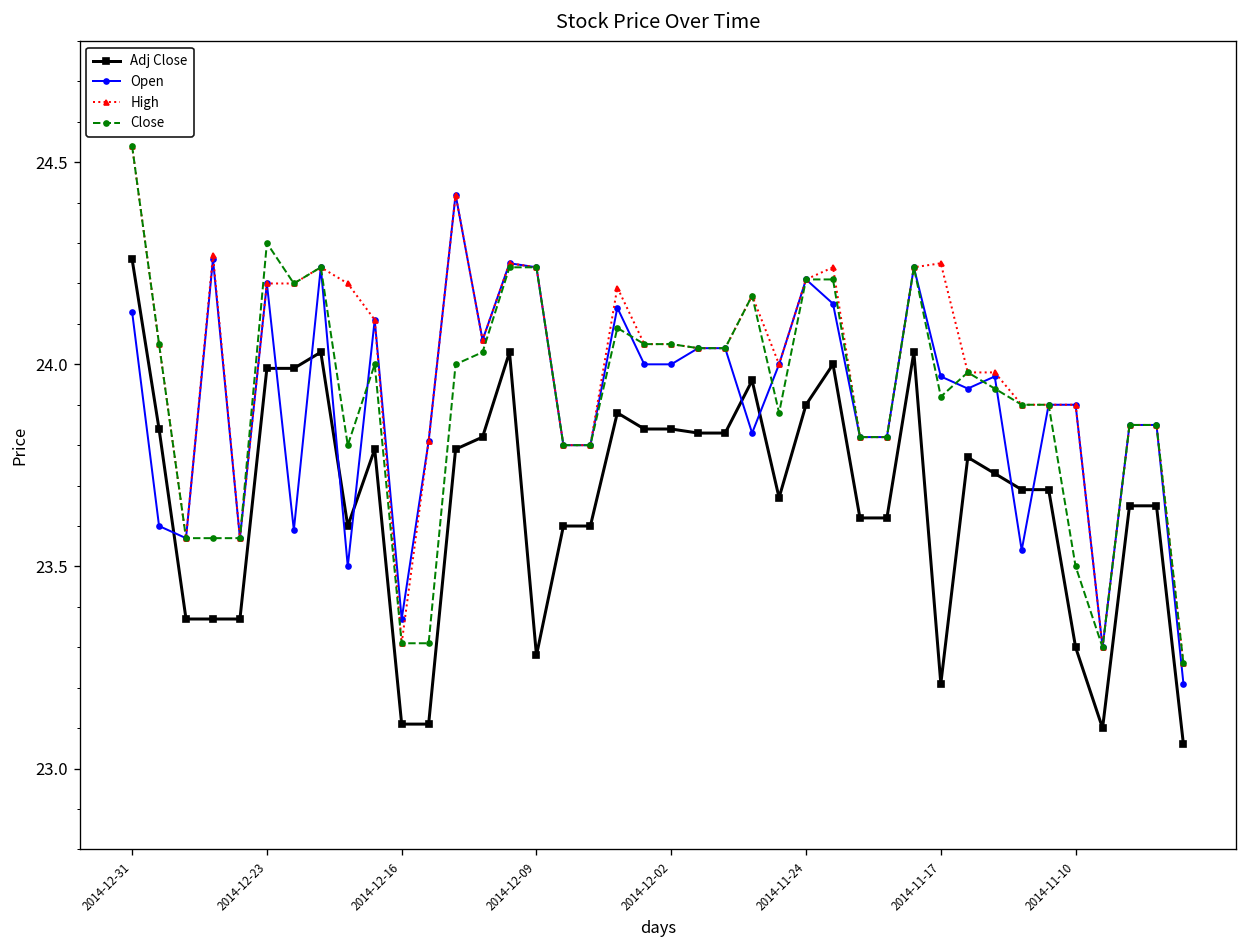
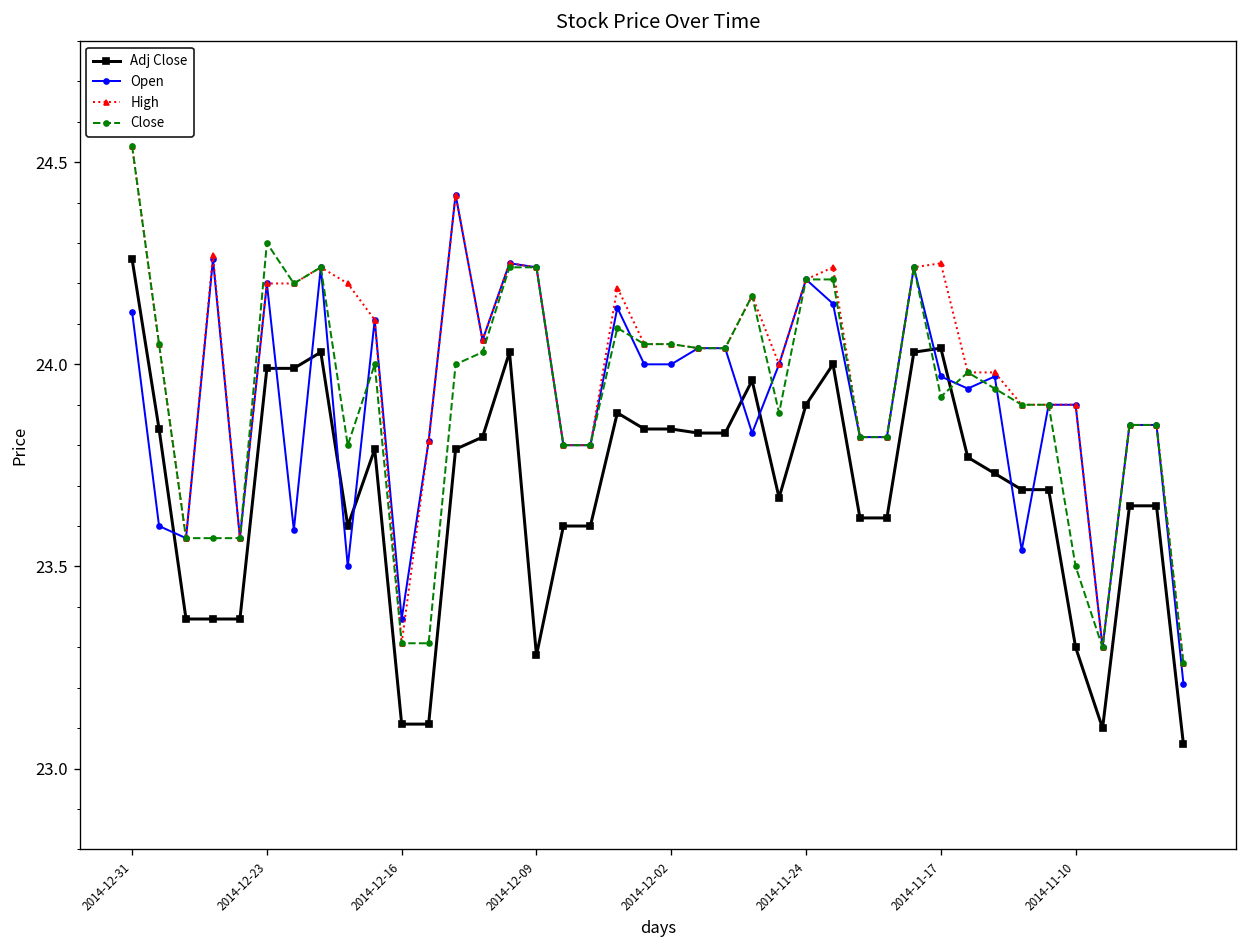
  {
    "Adj Close": {
      "2014-12-31": 24.26,
      "2014-12-23": 23.99,
      "2014-12-16": 23.11,
      "2014-12-09": 23.28,
      "2014-12-02": 23.84,
      "2014-11-24": 23.90,
-     "2014-11-17": 23.21,
+     "2014-11-17": 24.04,
      "2014-11-10": 23.30
    },
    "Open": {
      "2014-12-31": 24.13,
      "2014-12-16": 23.37,
      "2014-12-02": 24.00,
      "2014-11-17": 23.97
    },
    "High": {
      "2014-11-17": 24.25
    },
    "Close": {
      "2014-12-23": 24.30,
      "2014-11-17": 23.92,
      "2014-11-10": 23.50
    }
  }
